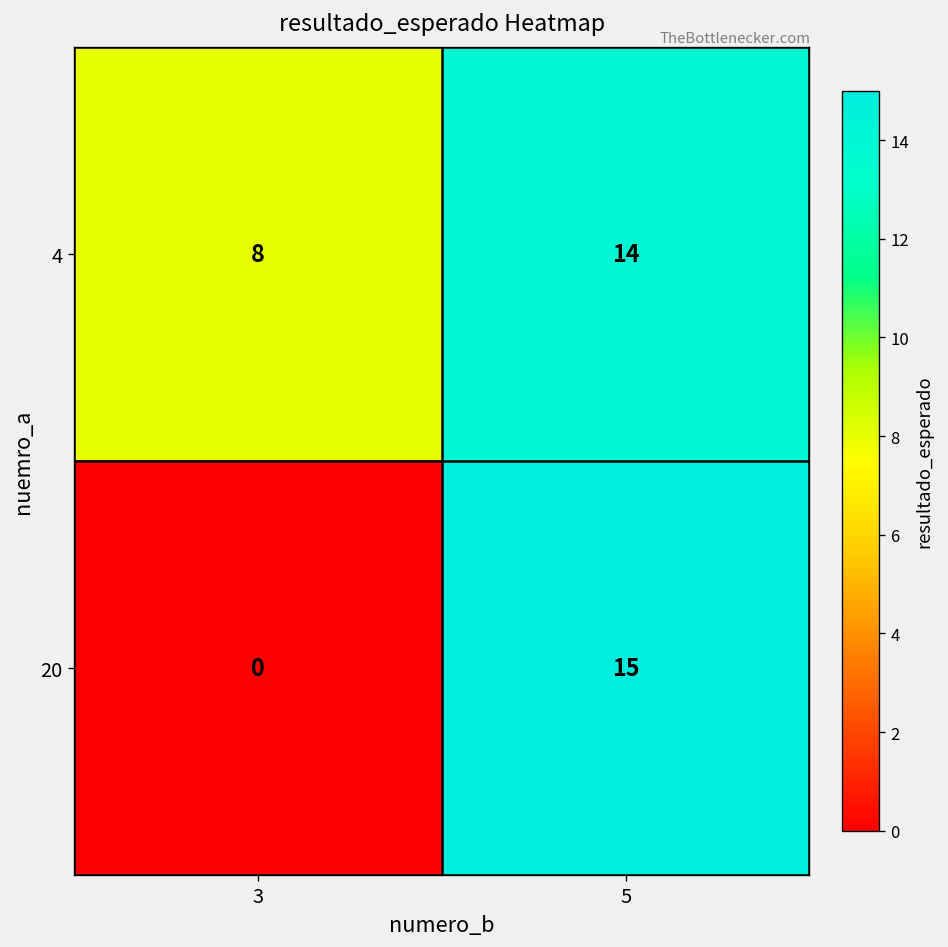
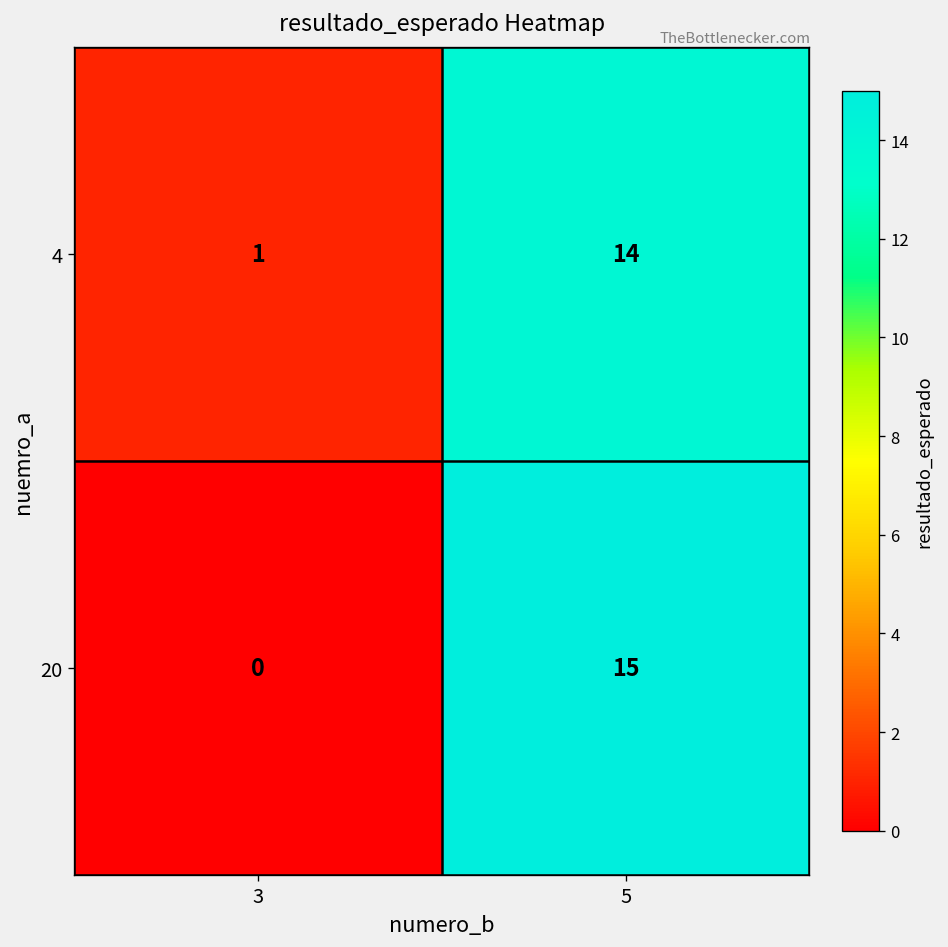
  {
    "4": {
-     "3": 8,
+     "3": 1,
      "5": 14
    },
    "20": {
      "3": 0,
      "5": 15
    }
  }
